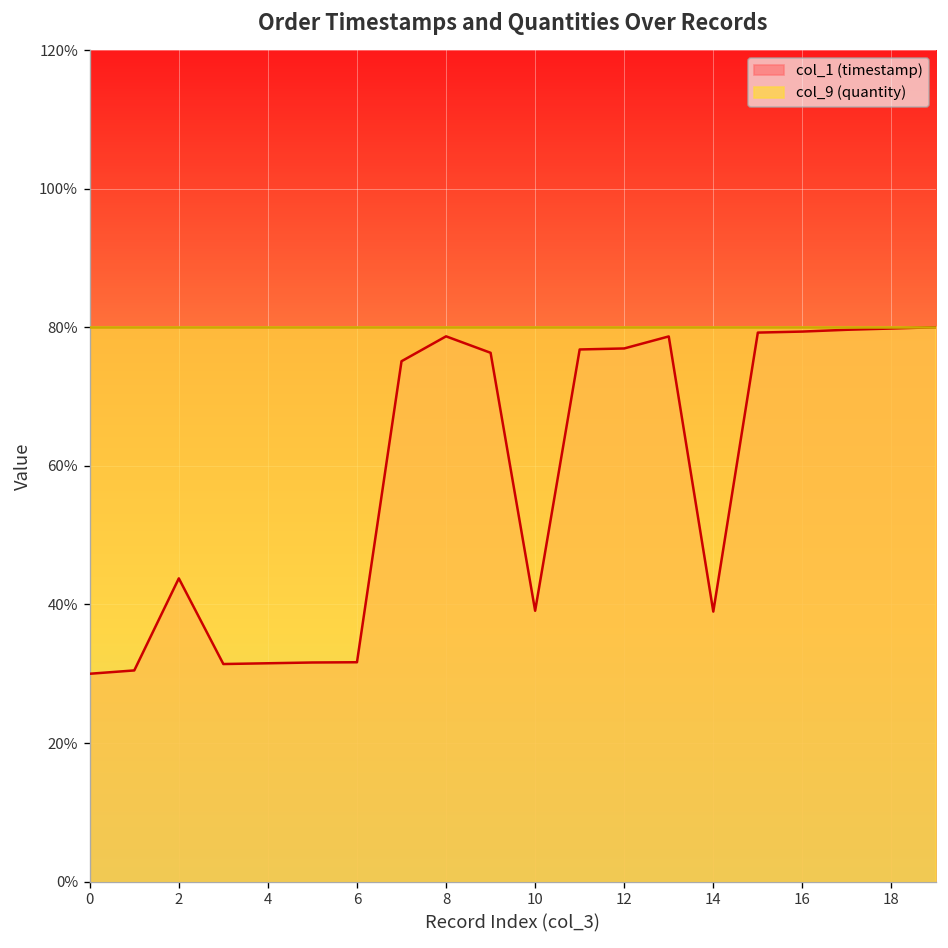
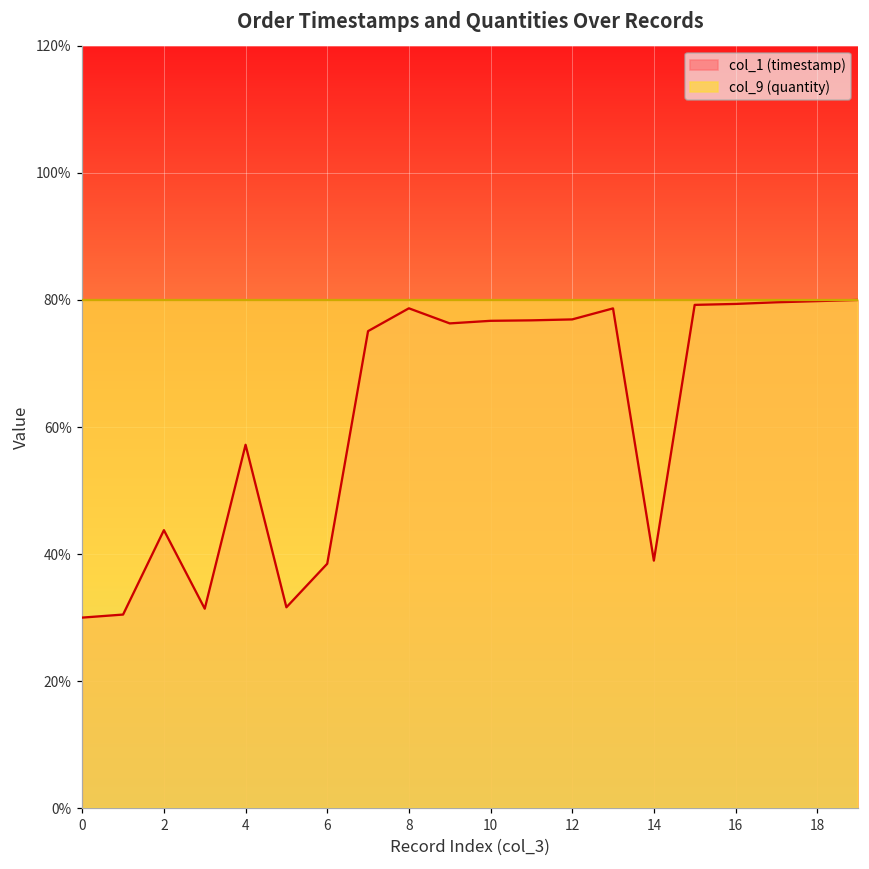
  {
    "col_1 (timestamp)": {
      "0": "30%",
      "2": "44%",
-     "4": "32%",
-     "6": "32%",
+     "4": "57%",
+     "6": "38%",
      "8": "79%",
-     "10": "39%",
+     "10": "77%",
      "12": "77%",
      "14": "39%",
      "16": "79%"
    },
    "col_9 (quantity)": {
      "0": "80%",
      "2": "80%",
      "4": "80%",
      "6": "80%",
      "8": "80%",
      "10": "80%",
      "12": "80%",
      "14": "80%",
      "16": "80%"
    }
  }
